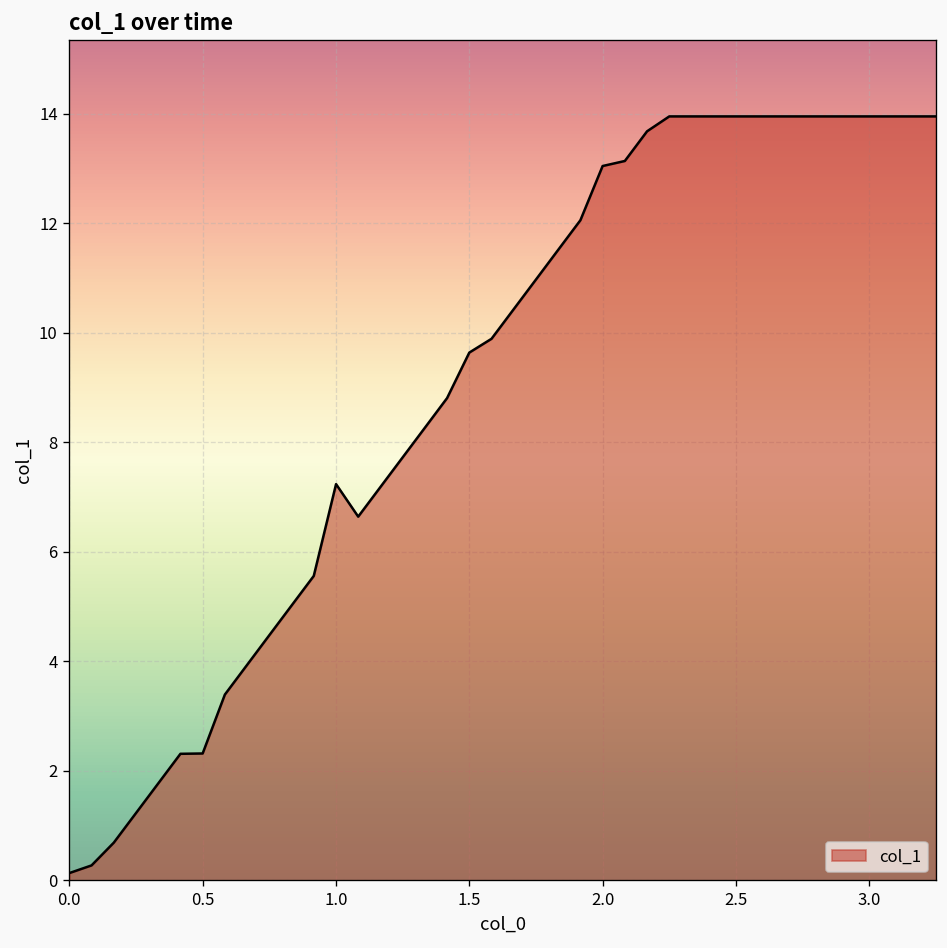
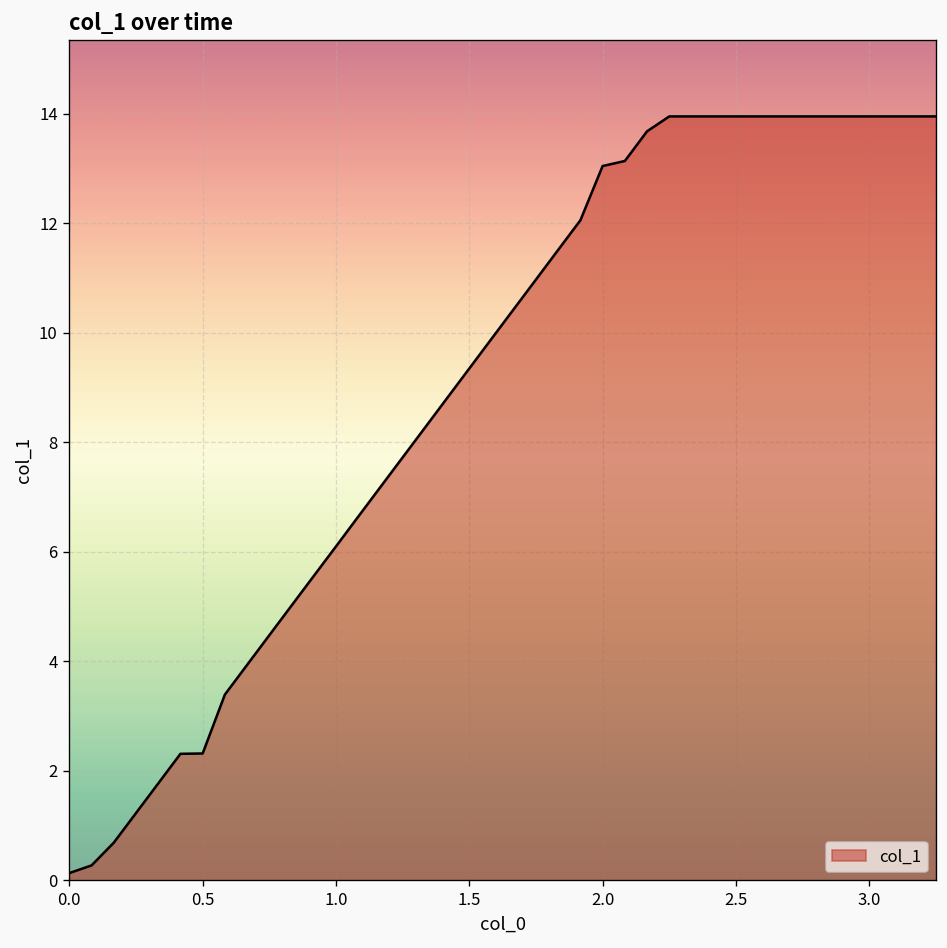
  {
    "0.0": 0.1,
    "0.5": 2.3,
-   "1.0": 7.2,
-   "1.5": 9.6,
+   "1.0": 6.1,
+   "1.5": 9.4,
    "2.0": 13.0,
    "2.5": 14.0,
    "3.0": 14.0
  }
